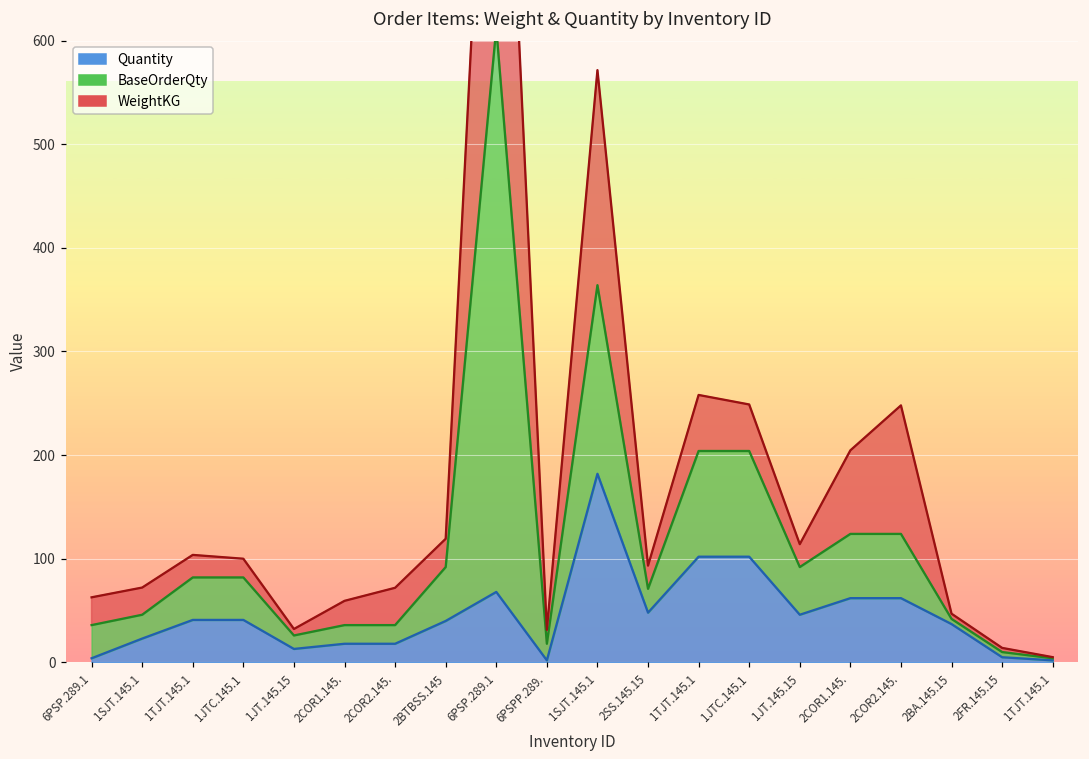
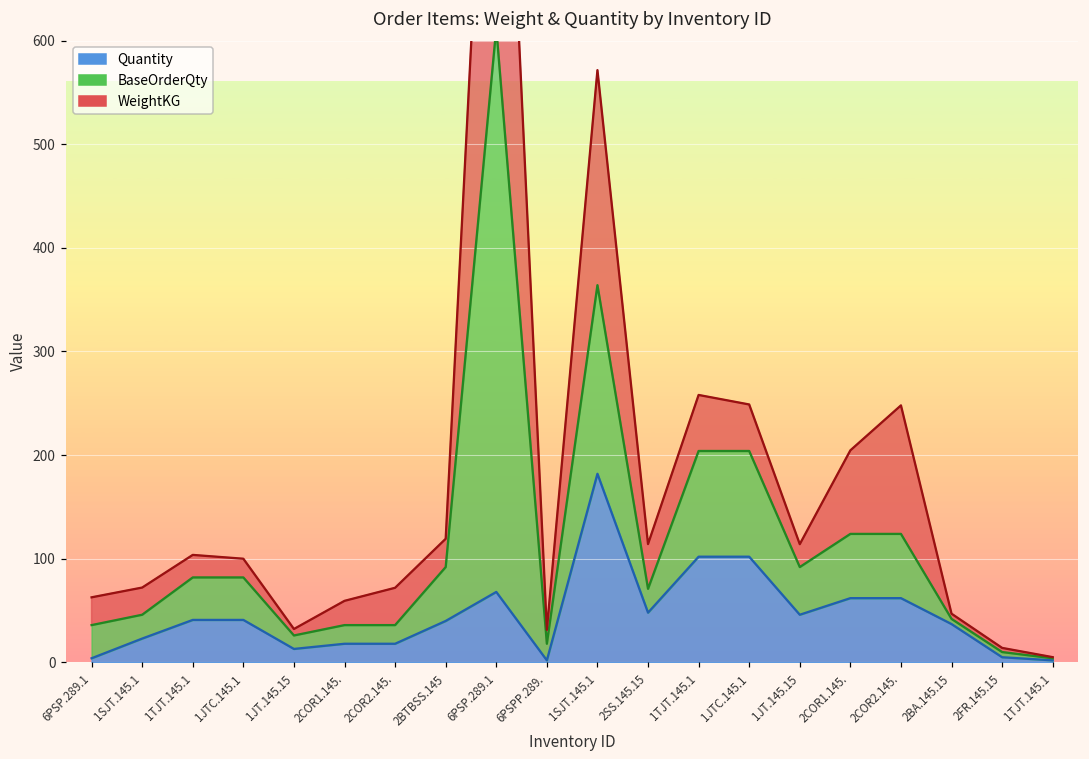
  {
    "Quantity": {
      "2BTBSS.145": 40,
      "6PSPP.289.": 0,
      "2SS.145.15": 50,
      "2BA.145.15": 40,
      "2FR.145.15": 10
    },
    "BaseOrderQty": {
      "2BTBSS.145": 50,
      "6PSPP.289.": 20,
      "2SS.145.15": 20,
      "2BA.145.15": 10,
      "2FR.145.15": 10
    },
    "WeightKG": {
      "2BTBSS.145": 30,
      "6PSPP.289.": 10,
-     "2SS.145.15": 20,
+     "2SS.145.15": 40,
      "2BA.145.15": 10,
      "2FR.145.15": 0
    }
  }
